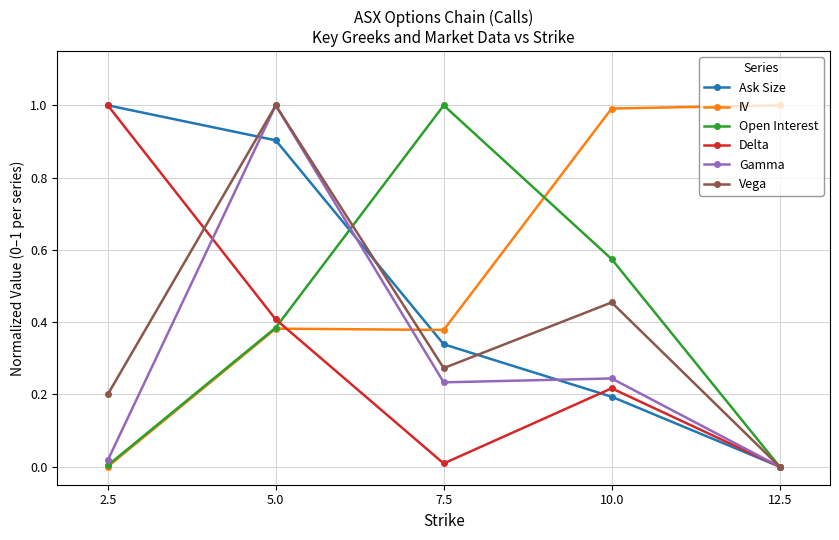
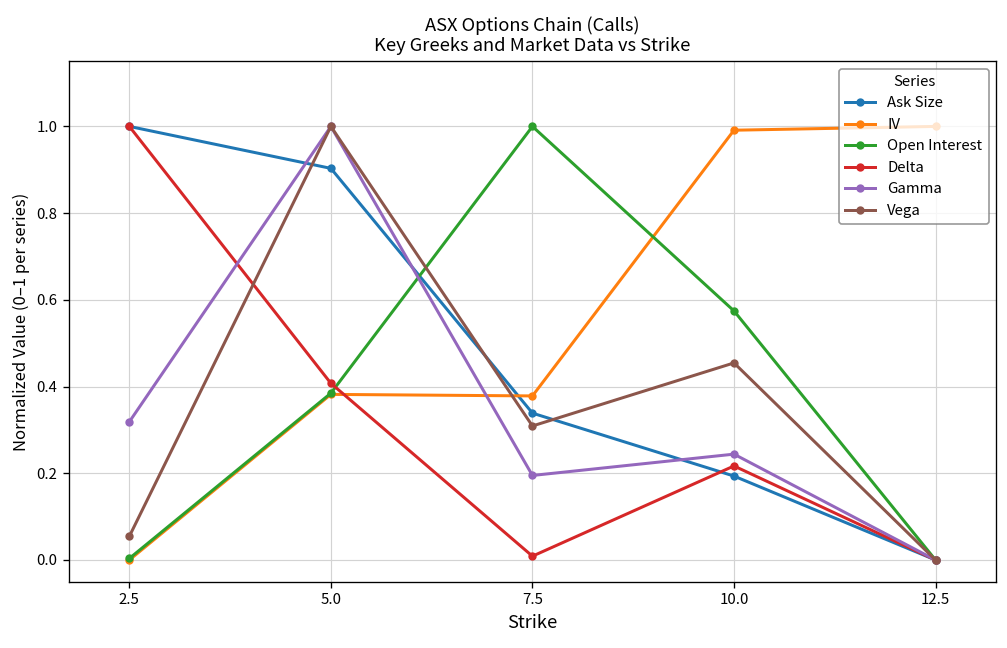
  {
    "Ask Size": {
      "5.0": 0.90,
      "7.5": 0.34,
      "10.0": 0.19
    },
    "IV": {
      "7.5": 0.38,
      "10.0": 0.99
    },
    "Open Interest": {
      "7.5": 1.00,
      "10.0": 0.57
    },
    "Delta": {
      "5.0": 0.41,
      "7.5": 0.01,
      "10.0": 0.22
    },
    "Gamma": {
-     "2.5": 0.02,
-     "7.5": 0.23,
+     "2.5": 0.32,
+     "7.5": 0.19,
      "10.0": 0.24
    },
    "Vega": {
-     "2.5": 0.20,
-     "7.5": 0.27,
+     "2.5": 0.05,
+     "7.5": 0.31,
      "10.0": 0.45
    }
  }
